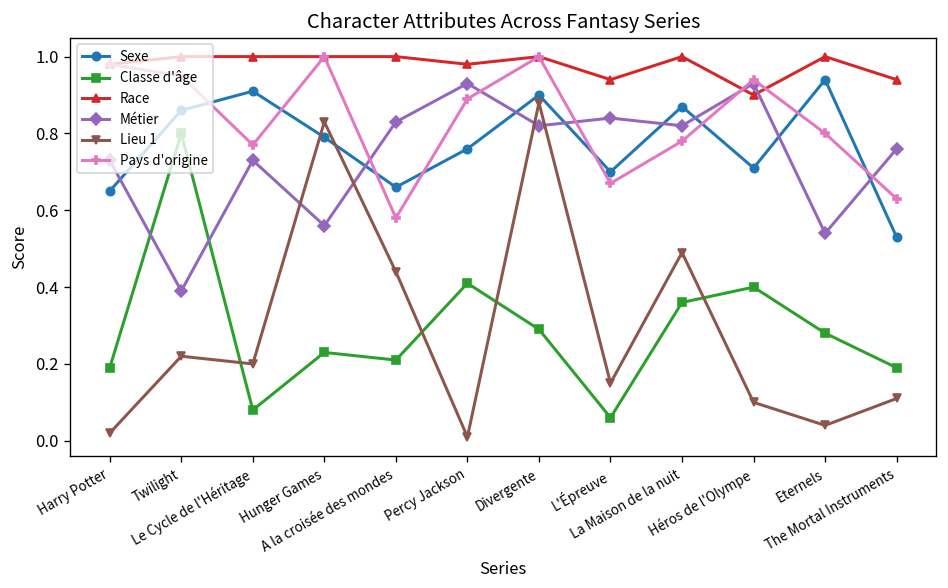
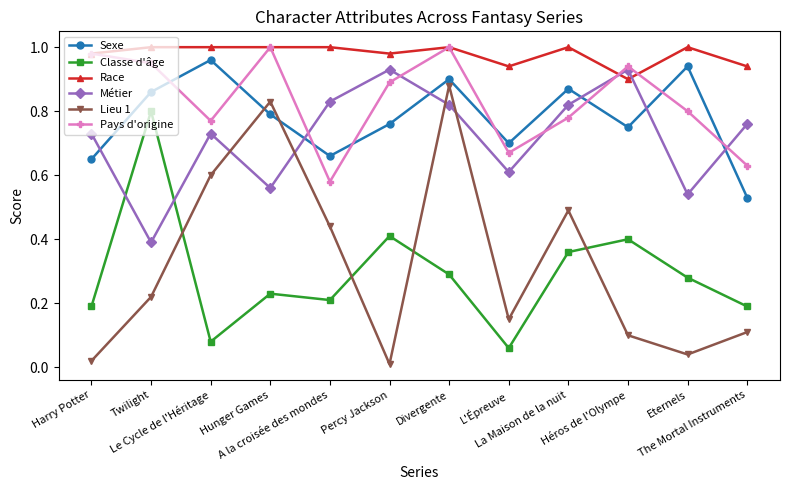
  {
    "Sexe": {
      "Harry Potter": 0.65,
-     "Le Cycle de l'Héritage": 0.91,
+     "Le Cycle de l'Héritage": 0.96,
      "Hunger Games": 0.79,
      "A la croisée des mondes": 0.66,
      "Percy Jackson": 0.76,
      "Divergente": 0.90,
      "L'Épreuve": 0.70,
      "La Maison de la nuit": 0.87,
-     "Héros de l'Olympe": 0.71,
+     "Héros de l'Olympe": 0.75,
      "Eternels": 0.94,
      "The Mortal Instruments": 0.53
    },
    "Classe d'âge": {
      "Harry Potter": 0.19,
      "Le Cycle de l'Héritage": 0.08,
      "Hunger Games": 0.23,
      "A la croisée des mondes": 0.21,
      "Percy Jackson": 0.41,
      "Divergente": 0.29,
      "L'Épreuve": 0.06,
      "La Maison de la nuit": 0.36,
      "Héros de l'Olympe": 0.40,
      "Eternels": 0.28,
      "The Mortal Instruments": 0.19
    },
    "Race": {
      "Le Cycle de l'Héritage": 1.00,
      "A la croisée des mondes": 1.00,
      "Percy Jackson": 0.98,
      "L'Épreuve": 0.94,
      "La Maison de la nuit": 1.00,
      "Héros de l'Olympe": 0.90,
      "Eternels": 1.00,
      "The Mortal Instruments": 0.94
    },
    "Métier": {
      "Twilight": 0.39,
      "Le Cycle de l'Héritage": 0.73,
      "Hunger Games": 0.56,
      "A la croisée des mondes": 0.83,
      "Percy Jackson": 0.93,
      "Divergente": 0.82,
-     "L'Épreuve": 0.84,
+     "L'Épreuve": 0.61,
      "La Maison de la nuit": 0.82,
      "Héros de l'Olympe": 0.93,
      "Eternels": 0.54,
      "The Mortal Instruments": 0.76
    },
    "Lieu 1": {
      "Harry Potter": 0.02,
      "Twilight": 0.22,
-     "Le Cycle de l'Héritage": 0.2,
+     "Le Cycle de l'Héritage": 0.6,
      "Hunger Games": 0.83,
      "A la croisée des mondes": 0.44,
      "Percy Jackson": 0.01,
      "Divergente": 0.88,
      "L'Épreuve": 0.15,
      "La Maison de la nuit": 0.49,
      "Héros de l'Olympe": 0.1,
      "Eternels": 0.04,
      "The Mortal Instruments": 0.11
    },
    "Pays d'origine": {
      "Le Cycle de l'Héritage": 0.77,
      "A la croisée des mondes": 0.58,
      "Percy Jackson": 0.89,
      "L'Épreuve": 0.67,
      "La Maison de la nuit": 0.78,
      "Héros de l'Olympe": 0.94,
      "Eternels": 0.80,
      "The Mortal Instruments": 0.63
    }
  }
